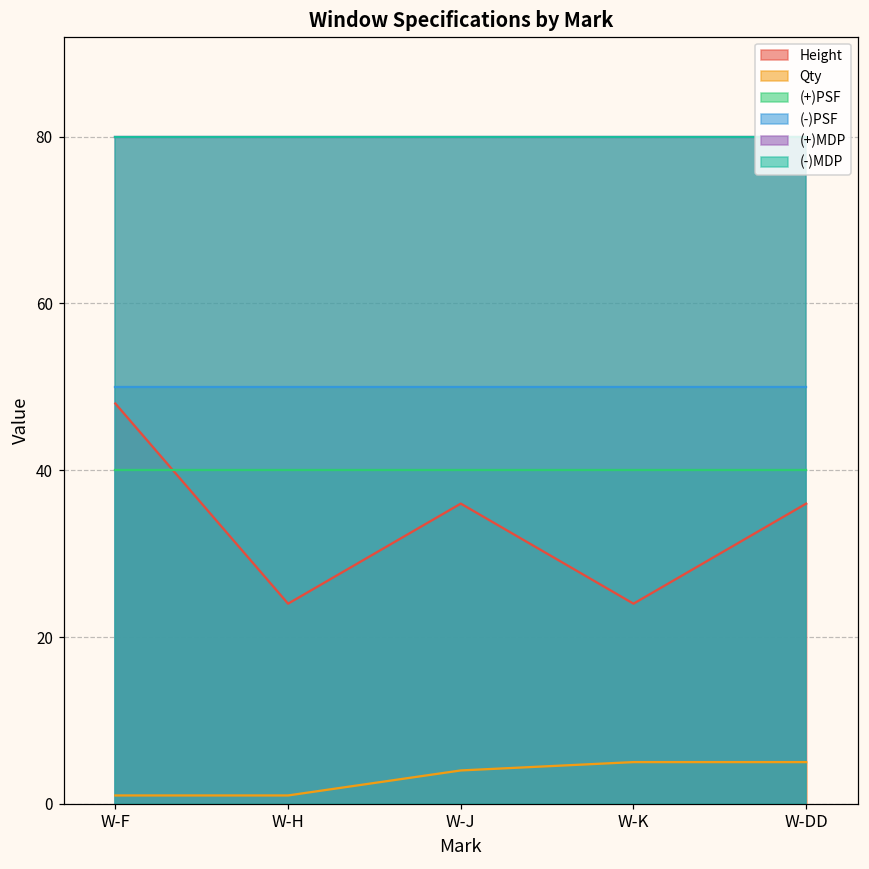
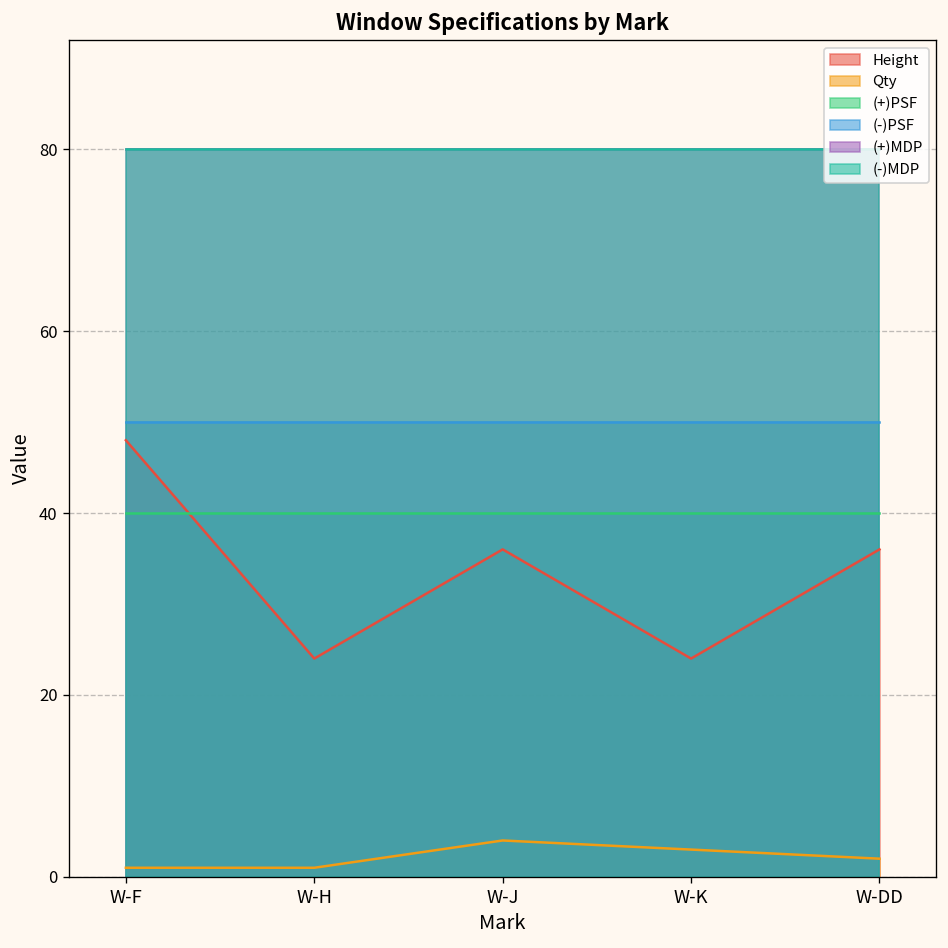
  {
    "Height": {
      "W-F": 48,
      "W-H": 24,
      "W-J": 36,
      "W-K": 24,
      "W-DD": 36
    },
    "Qty": {
      "W-F": 1,
      "W-H": 1,
      "W-J": 4,
-     "W-K": 5,
-     "W-DD": 5
+     "W-K": 3,
+     "W-DD": 2
    },
    "(-)PSF": {
      "W-F": 50,
      "W-H": 50,
      "W-J": 50,
      "W-K": 50,
      "W-DD": 50
    }
  }
